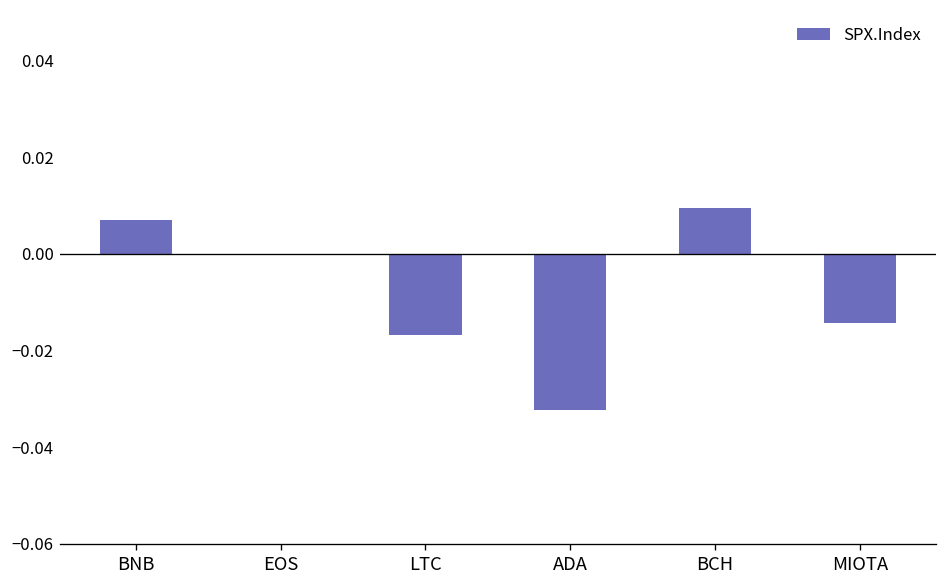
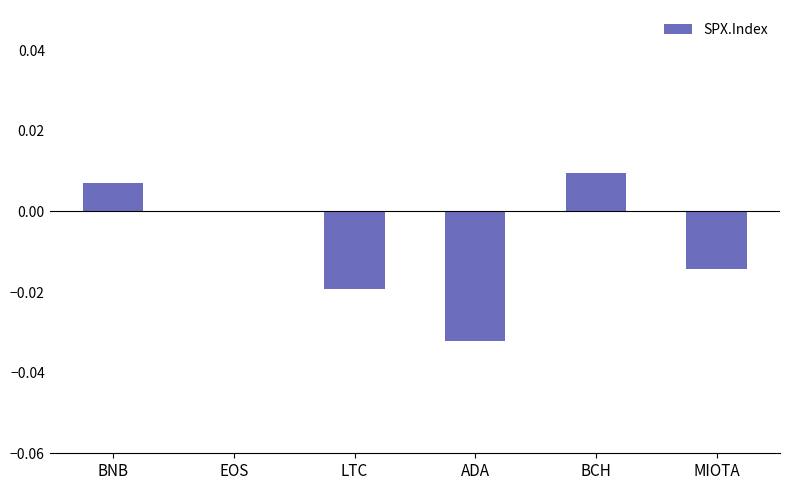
  {
    "BNB": 0.007,
    "EOS": 0.000,
-   "LTC": -0.017,
+   "LTC": -0.019,
    "ADA": -0.032,
    "BCH": 0.009,
    "MIOTA": -0.014
  }
